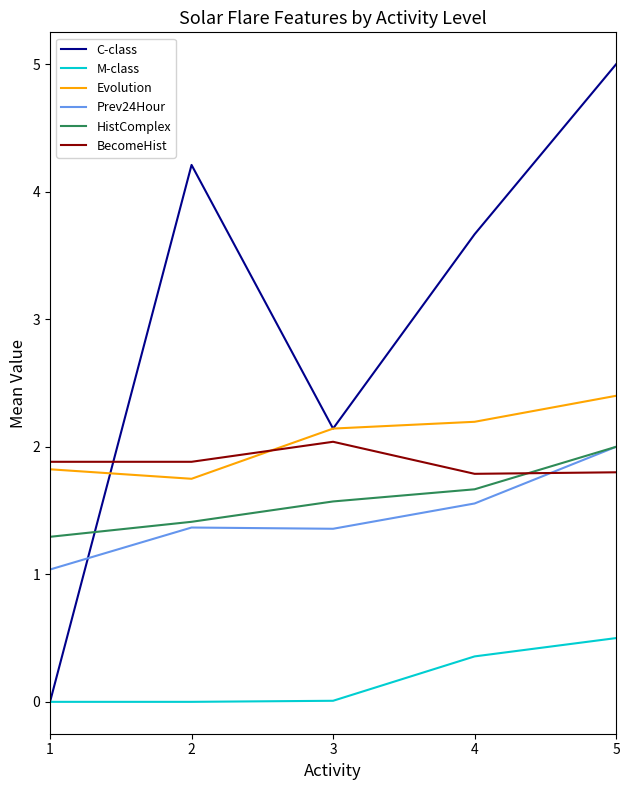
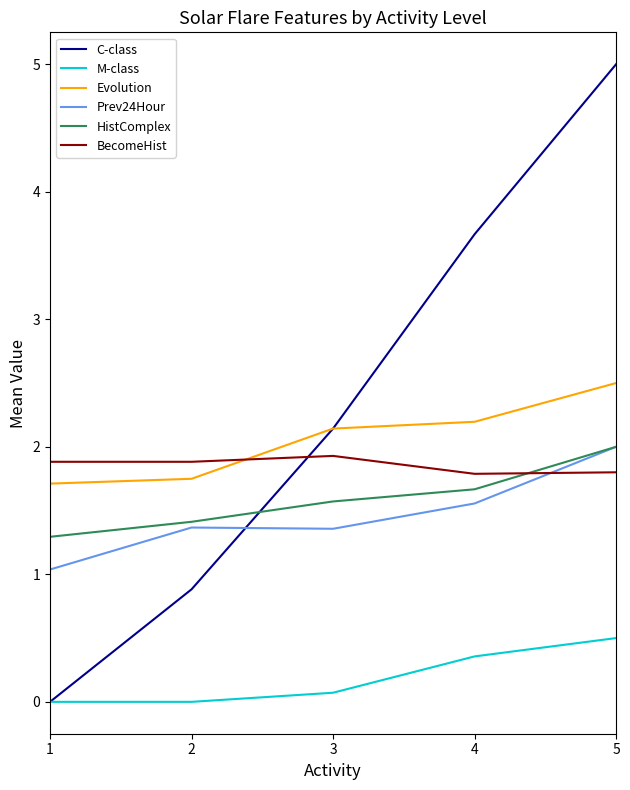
  {
    "C-class": {
-     "2": 4.21,
+     "2": 0.88,
      "4": 3.67,
      "5": 5.00
    },
    "M-class": {
      "2": 0.00,
-     "3": 0.01,
+     "3": 0.07,
      "4": 0.36,
      "5": 0.50
    },
    "Evolution": {
-     "1": 1.82,
+     "1": 1.71,
      "2": 1.75,
      "4": 2.20,
-     "5": 2.4
+     "5": 2.5
    },
    "Prev24Hour": {
      "1": 1.04,
      "2": 1.37,
      "3": 1.36,
      "4": 1.56
    },
    "HistComplex": {
      "1": 1.29,
      "2": 1.41,
      "3": 1.57,
      "4": 1.67
    },
    "BecomeHist": {
      "1": 1.88,
      "2": 1.88,
-     "3": 2.04,
+     "3": 1.93,
      "4": 1.79,
      "5": 1.80
    }
  }
